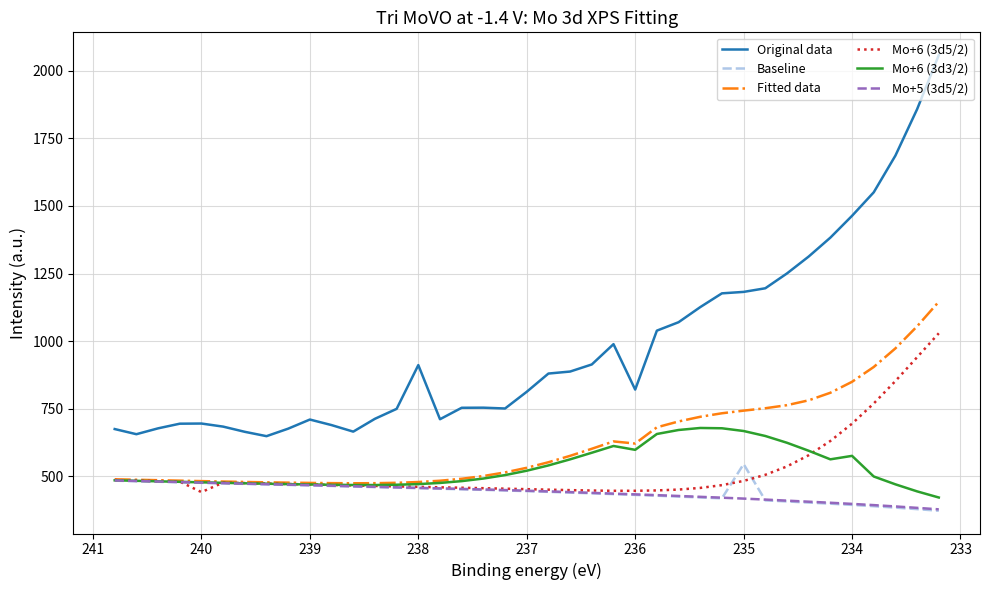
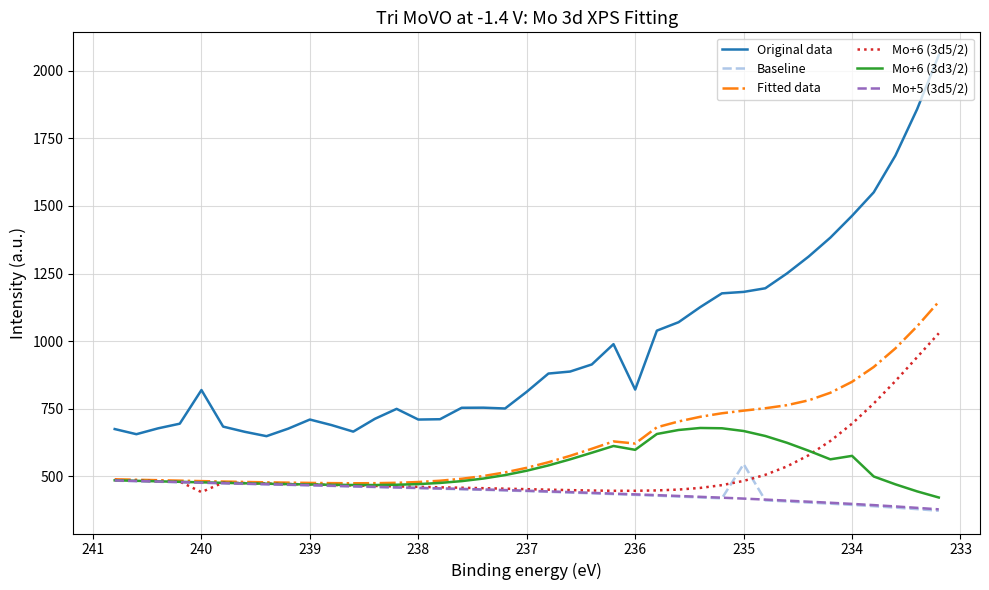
  {
    "Original data": {
-     "240": 700,
+     "240": 820,
      "239": 710,
-     "238": 910,
+     "238": 710,
      "237": 810,
      "236": 820,
      "235": 1180,
      "234": 1460
    },
    "Baseline": {
      "235": 550
    },
    "Fitted data": {
      "237": 530,
      "236": 620,
      "235": 740,
      "234": 850
    },
    "Mo+6 (3d5/2)": {
      "240": 440,
      "236": 450,
      "235": 480,
      "234": 700
    },
    "Mo+6 (3d3/2)": {
      "237": 520,
      "236": 600,
      "235": 670,
      "234": 580
    },
    "Mo+5 (3d5/2)": {
      "235": 420
    }
  }
